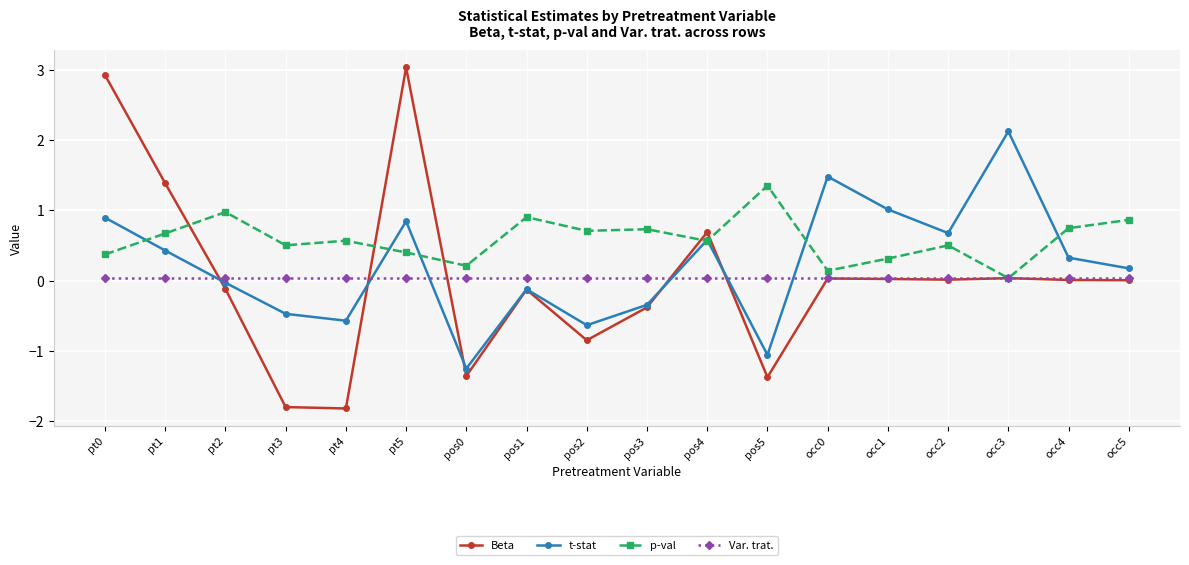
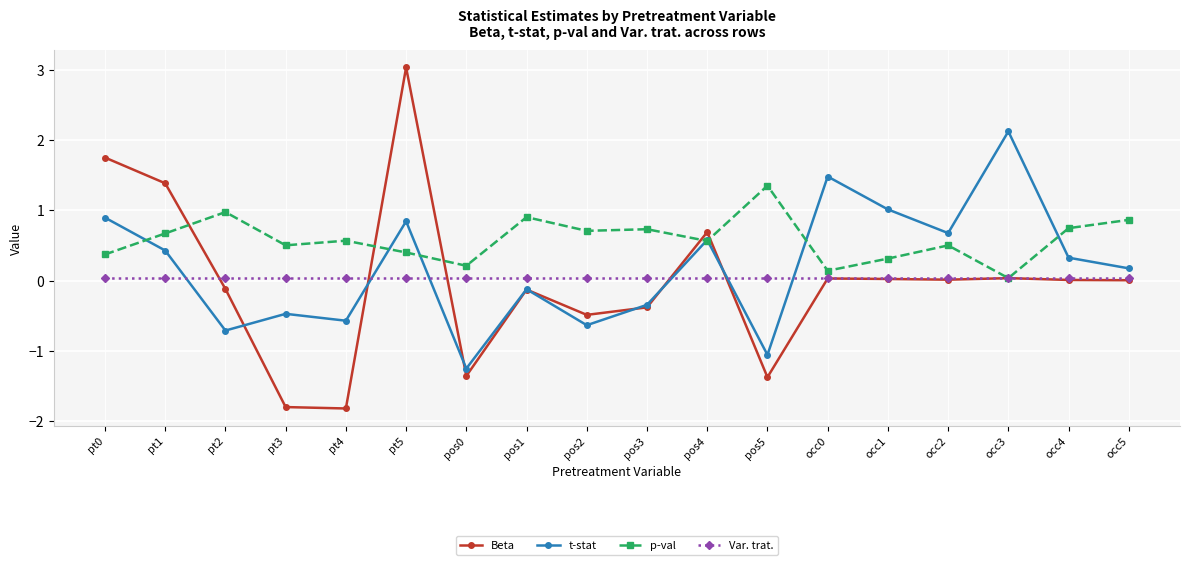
  {
    "Beta": {
-     "pt0": 2.9,
+     "pt0": 1.8,
      "pt1": 1.4,
      "pt2": -0.1,
      "pt3": -1.8,
      "pt4": -1.8,
      "pt5": 3.0,
      "pos0": -1.4,
-     "pos2": -0.9,
+     "pos2": -0.5,
      "pos4": 0.7,
      "pos5": -1.4
    },
    "t-stat": {
      "pt0": 0.9,
      "pt1": 0.4,
-     "pt2": 0.0,
+     "pt2": -0.7,
      "pt3": -0.5,
      "pt4": -0.6,
      "pt5": 0.8,
      "pos0": -1.3,
      "pos2": -0.6,
      "pos5": -1.1,
      "occ0": 1.5,
      "occ1": 1.0,
      "occ2": 0.7,
      "occ3": 2.1,
      "occ4": 0.3,
      "occ5": 0.2
    },
    "p-val": {
      "pt0": 0.4,
      "pt1": 0.7,
      "pt2": 1.0,
      "pt3": 0.5,
      "pt4": 0.6,
      "pt5": 0.4,
      "pos0": 0.2,
      "pos1": 0.9,
      "pos2": 0.7,
      "pos3": 0.7,
      "pos5": 1.4,
      "occ0": 0.1,
      "occ1": 0.3,
      "occ2": 0.5,
      "occ4": 0.7,
      "occ5": 0.9
    },
    "Var. trat.": {
      "pt0": 0.0,
      "pt1": 0.0,
      "pt2": 0.0,
      "pt3": 0.0,
      "pt4": 0.0,
      "pt5": 0.0,
      "pos0": 0.0,
      "pos1": 0.0,
      "pos2": 0.0,
      "pos3": 0.0,
      "pos4": 0.0,
      "pos5": 0.0
    }
  }
